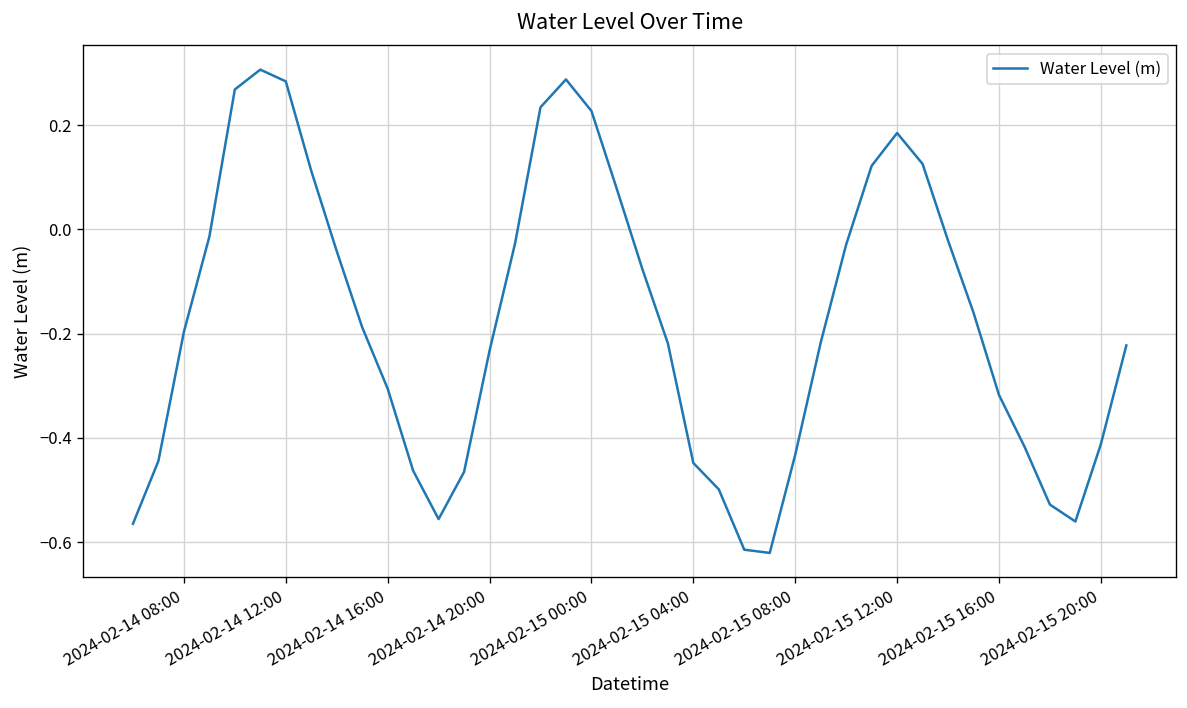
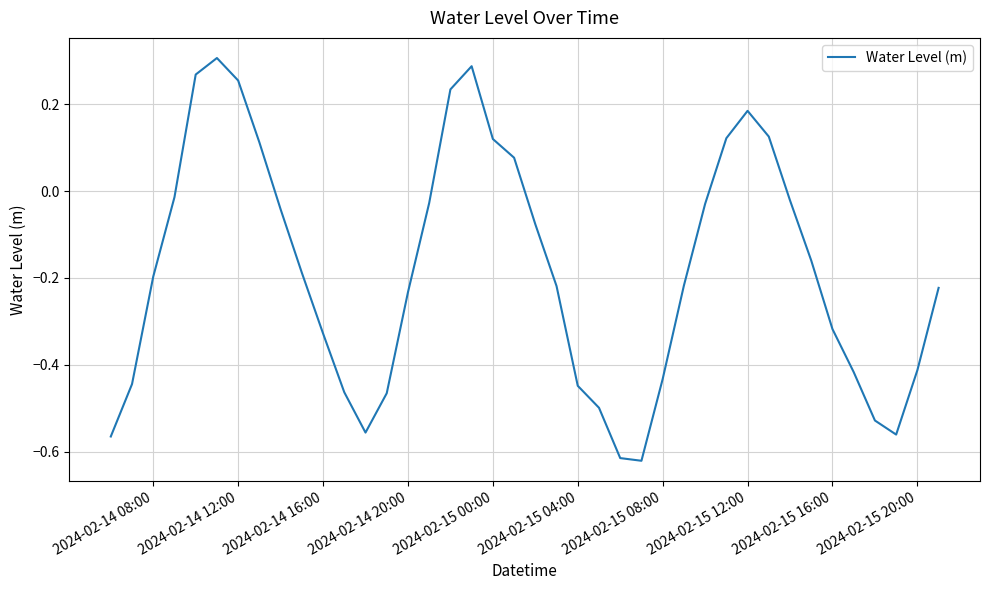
  {
    "2024-02-14 08:00": -0.20,
-   "2024-02-14 12:00": 0.28,
-   "2024-02-14 16:00": -0.31,
+   "2024-02-14 12:00": 0.25,
+   "2024-02-14 16:00": -0.33,
    "2024-02-14 20:00": -0.23,
-   "2024-02-15 00:00": 0.23,
+   "2024-02-15 00:00": 0.12,
    "2024-02-15 04:00": -0.45,
    "2024-02-15 08:00": -0.43,
    "2024-02-15 12:00": 0.18,
    "2024-02-15 16:00": -0.32,
    "2024-02-15 20:00": -0.41
  }
